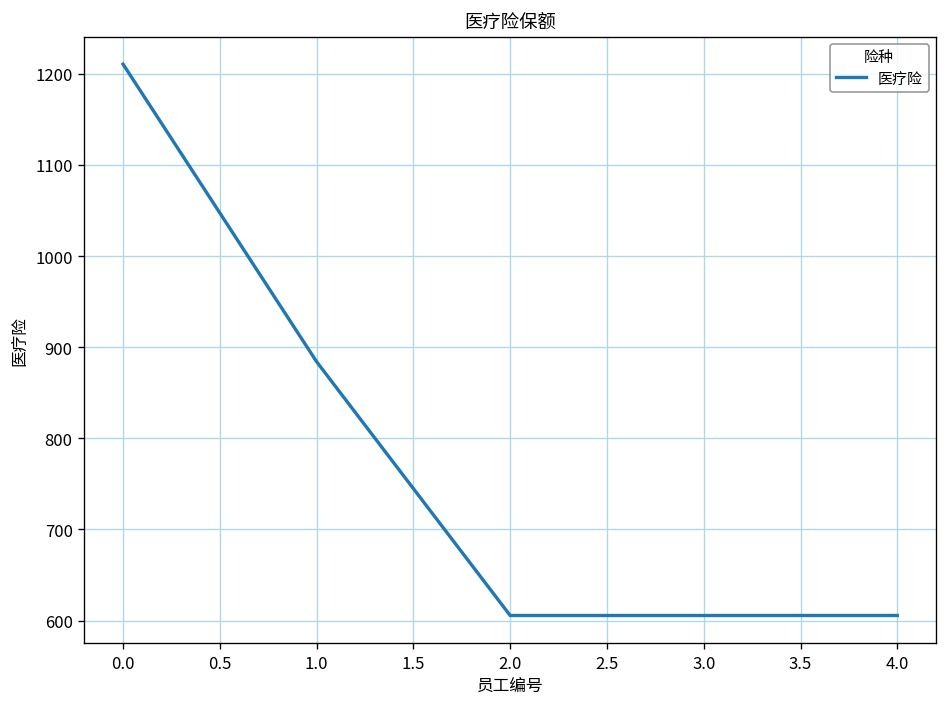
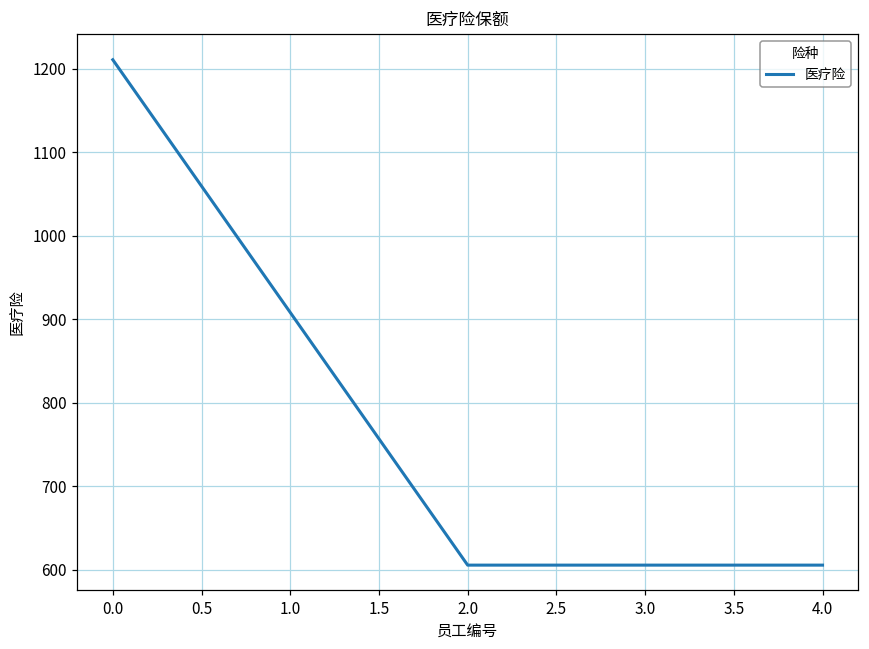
  {
    "0.0": 1210,
-   "1.0": 880,
+   "1.0": 910,
    "2.0": 610,
    "3.0": 610,
    "4.0": 610
  }
